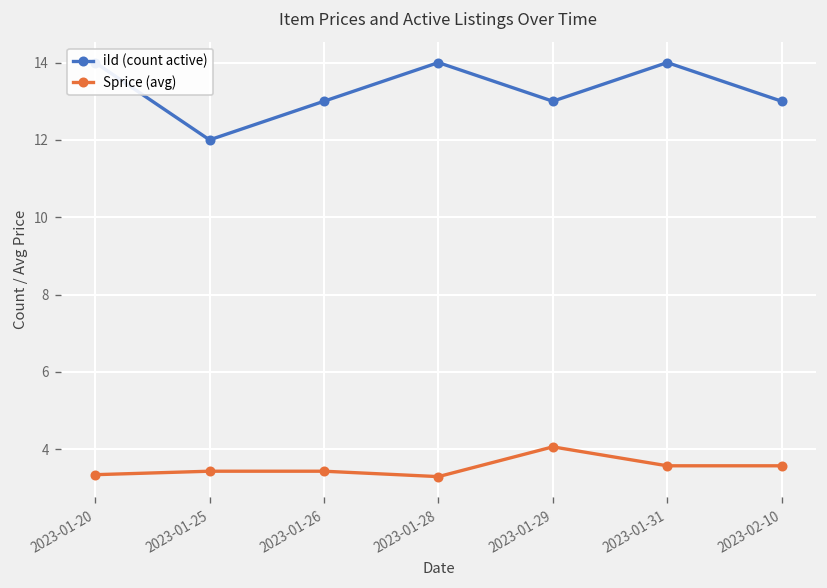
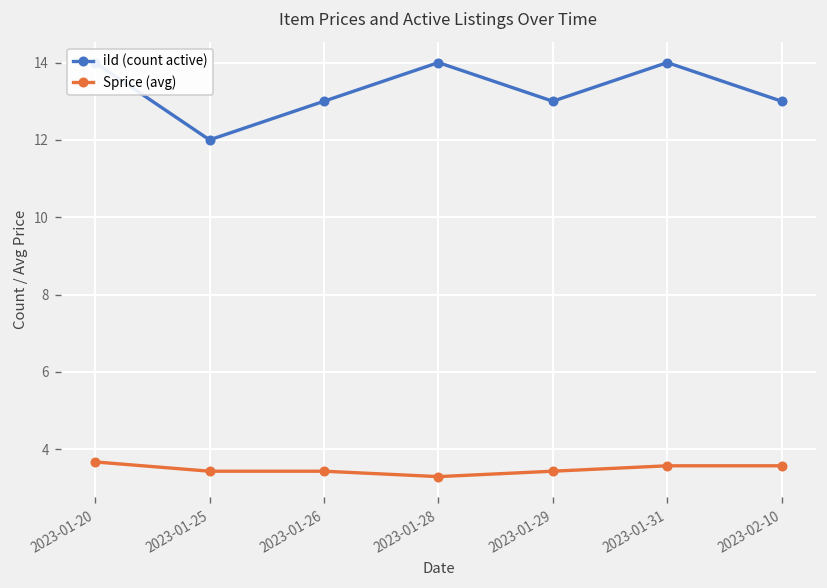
  {
    "iId (count active)": {
      "2023-01-25": 12.0,
      "2023-01-26": 13.0,
      "2023-01-28": 14.0,
      "2023-01-29": 13.0,
      "2023-01-31": 14.0,
      "2023-02-10": 13.0
    },
    "Sprice (avg)": {
-     "2023-01-20": 3.3,
+     "2023-01-20": 3.7,
      "2023-01-25": 3.4,
      "2023-01-26": 3.4,
      "2023-01-28": 3.3,
-     "2023-01-29": 4.1,
+     "2023-01-29": 3.4,
      "2023-01-31": 3.6,
      "2023-02-10": 3.6
    }
  }
